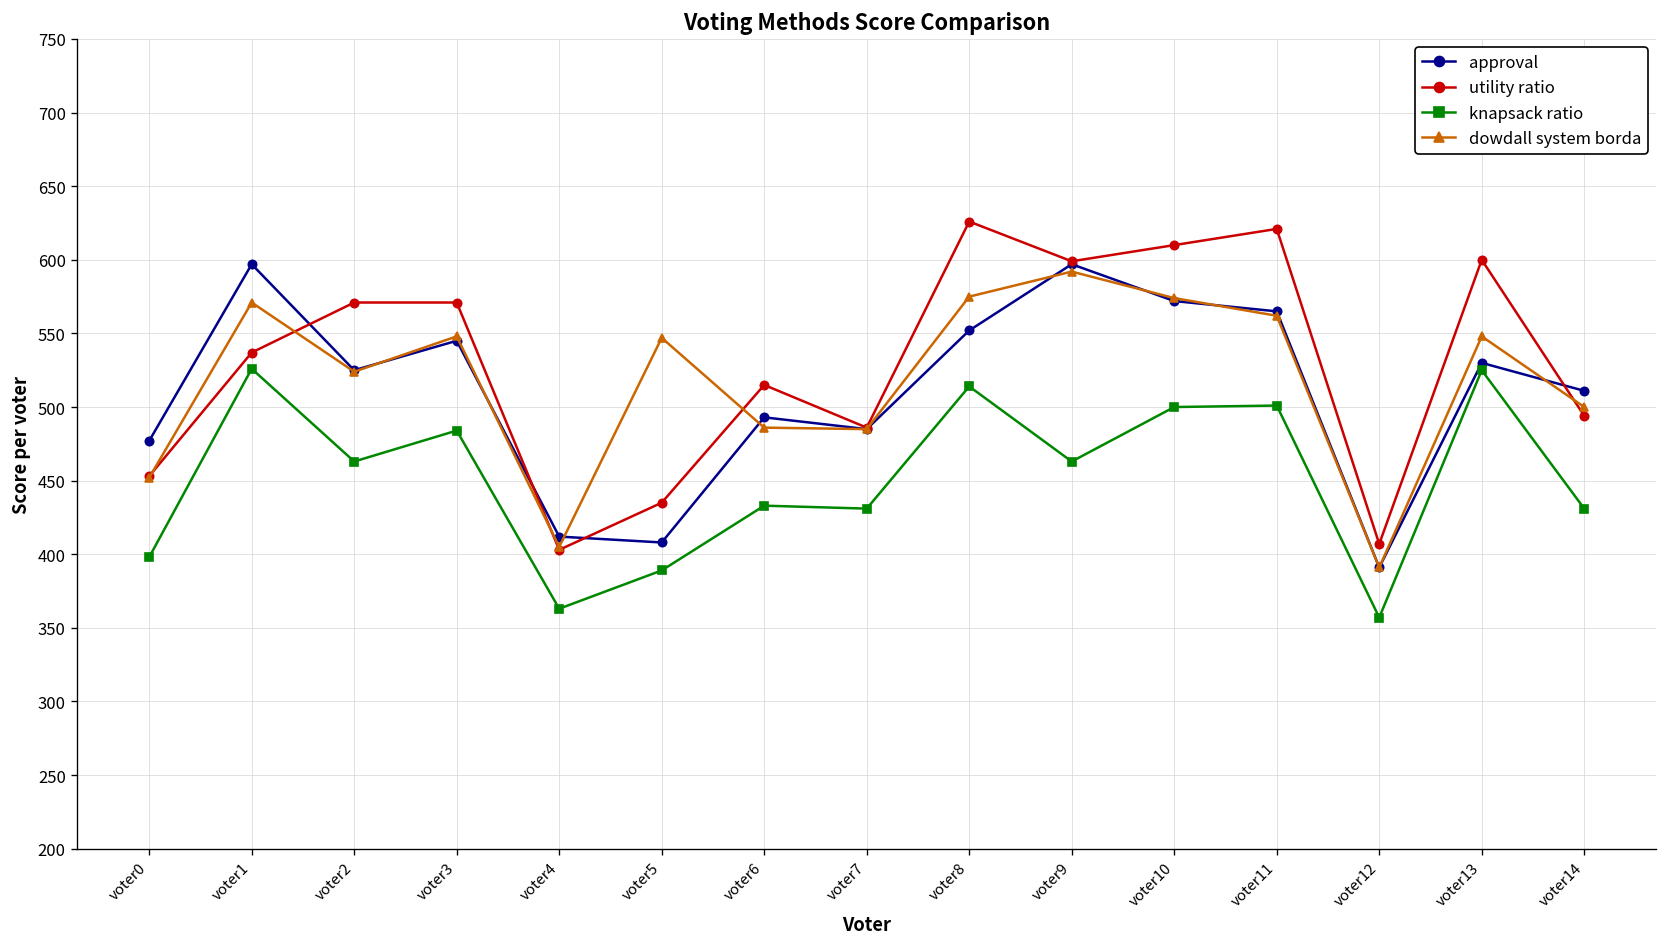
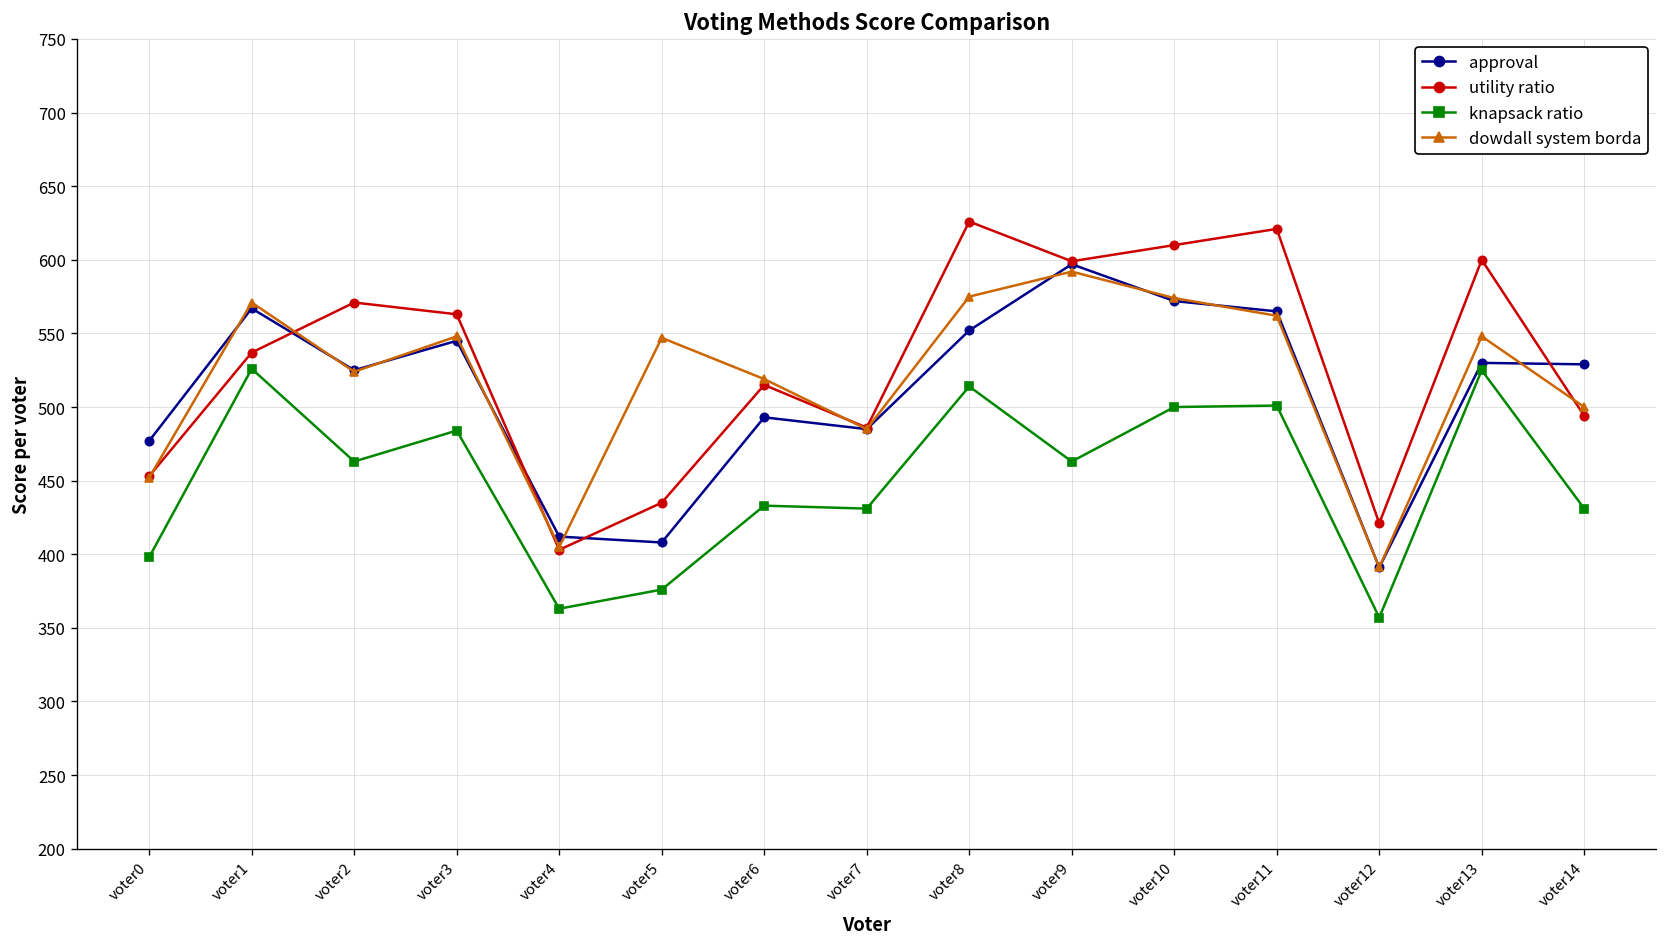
  {
    "approval": {
      "voter0": 477,
-     "voter1": 597,
+     "voter1": 567,
      "voter3": 545,
      "voter4": 412,
      "voter5": 408,
      "voter6": 493,
      "voter8": 552,
      "voter11": 565,
      "voter13": 530,
-     "voter14": 511
+     "voter14": 529
    },
    "utility ratio": {
      "voter1": 537,
      "voter2": 571,
-     "voter3": 571,
+     "voter3": 563,
      "voter5": 435,
      "voter6": 515,
      "voter8": 626,
      "voter10": 610,
      "voter11": 621,
-     "voter12": 407,
+     "voter12": 421,
      "voter13": 600,
      "voter14": 494
    },
    "knapsack ratio": {
      "voter0": 398,
      "voter1": 526,
      "voter2": 463,
      "voter3": 484,
      "voter4": 363,
-     "voter5": 389,
+     "voter5": 376,
      "voter6": 433,
      "voter7": 431,
      "voter8": 514,
      "voter9": 463,
      "voter10": 500,
      "voter11": 501,
      "voter12": 357,
      "voter13": 525,
      "voter14": 431
    },
    "dowdall system borda": {
      "voter1": 571,
      "voter3": 548,
      "voter5": 547,
-     "voter6": 486,
+     "voter6": 519,
      "voter8": 575,
      "voter9": 592,
      "voter11": 562,
      "voter13": 548,
      "voter14": 500
    }
  }
